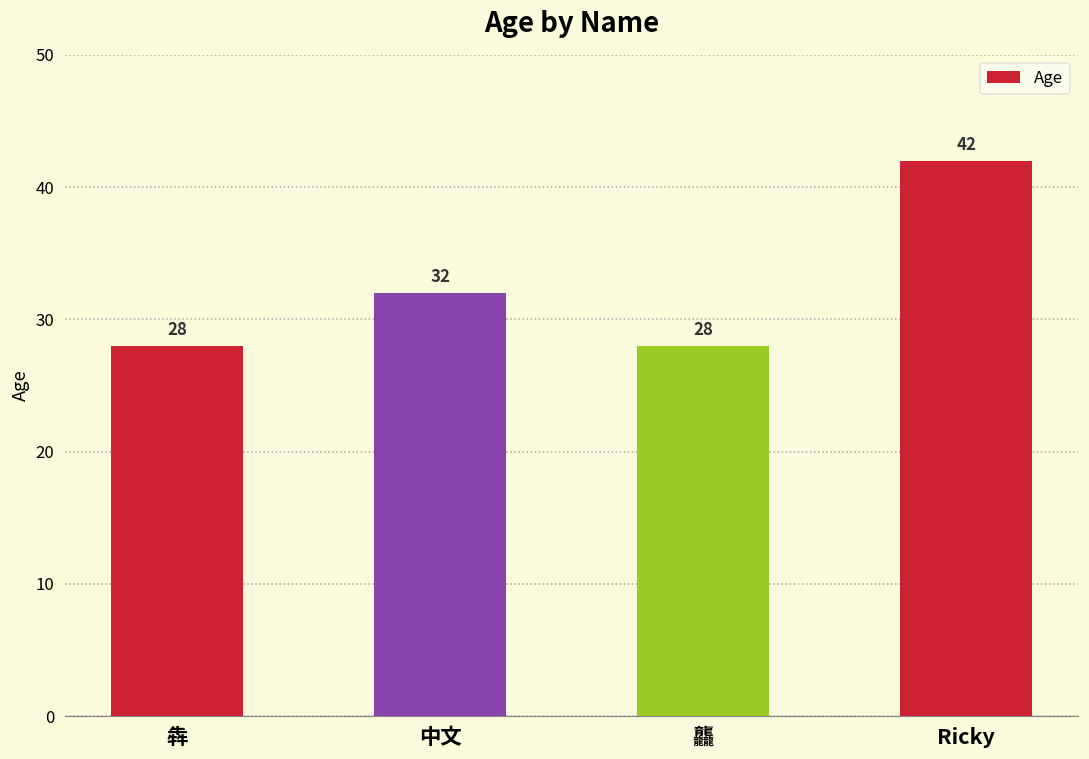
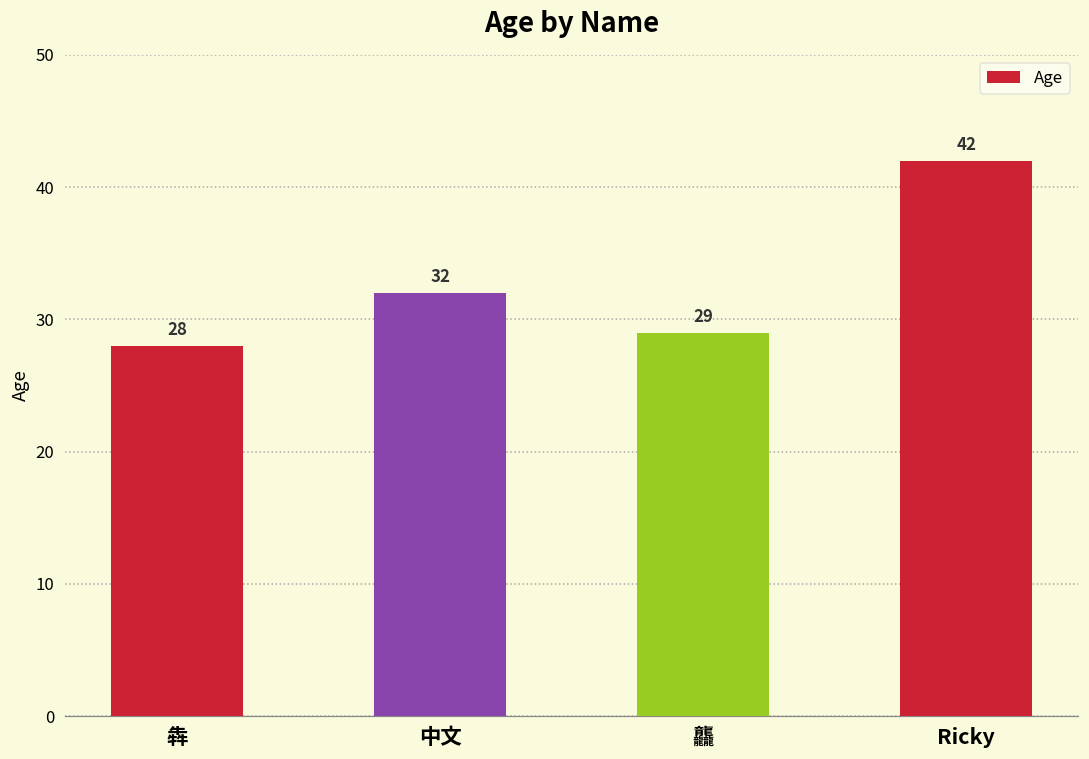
  {
    "犇": 28,
    "中文": 32,
-   "龘": 28,
+   "龘": 29,
    "Ricky": 42
  }
